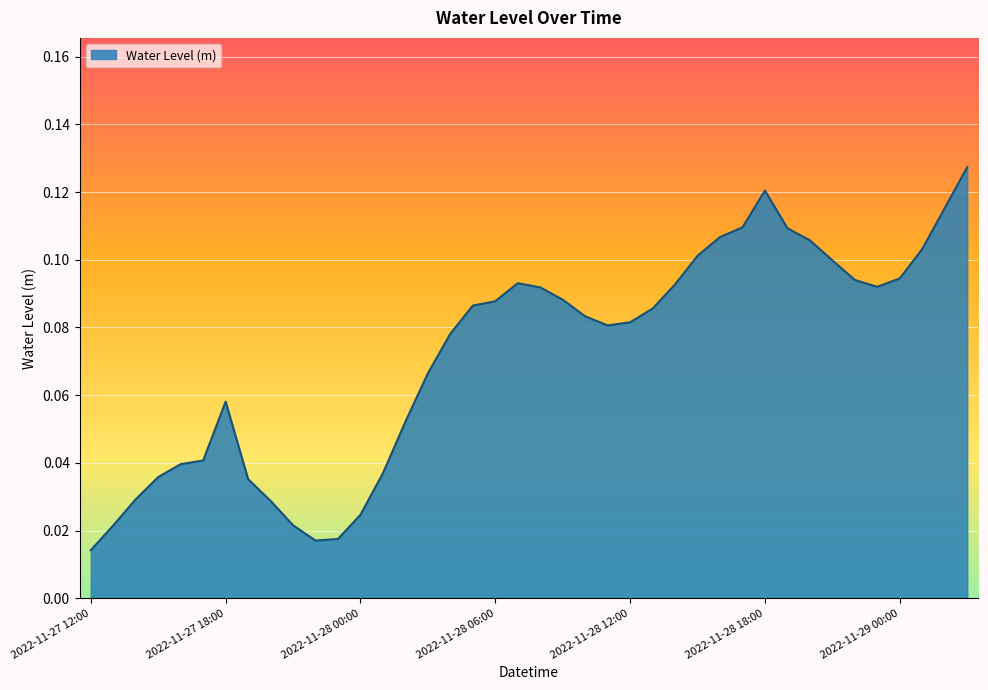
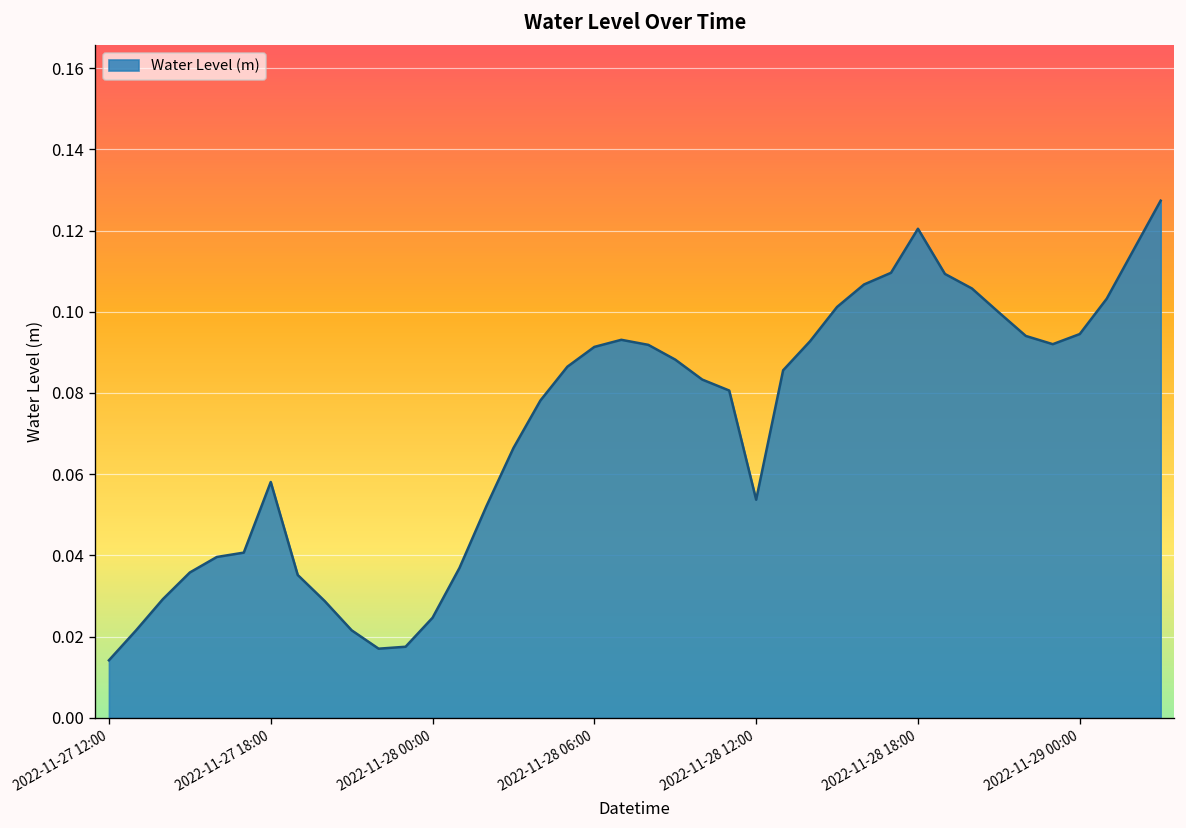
  {
    "2022-11-27 12:00": 0.014,
    "2022-11-27 18:00": 0.058,
    "2022-11-28 00:00": 0.025,
-   "2022-11-28 06:00": 0.088,
-   "2022-11-28 12:00": 0.082,
+   "2022-11-28 06:00": 0.091,
+   "2022-11-28 12:00": 0.054,
    "2022-11-28 18:00": 0.120,
    "2022-11-29 00:00": 0.095
  }
